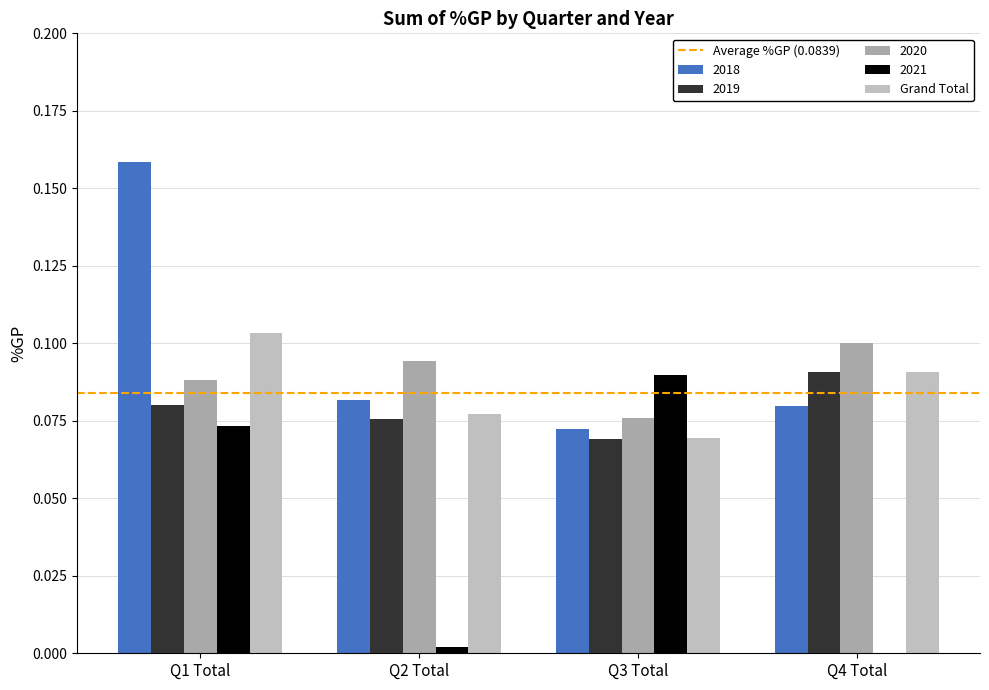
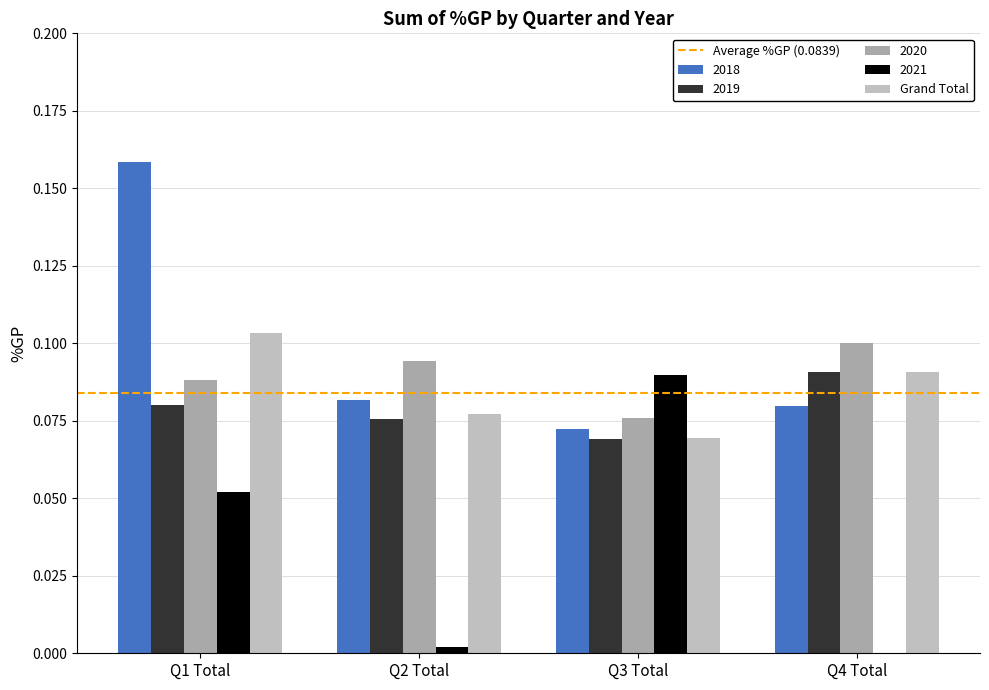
  {
    "2018": {
      "Q1 Total": 0.158,
      "Q2 Total": 0.082,
      "Q3 Total": 0.072,
      "Q4 Total": 0.080
    },
    "2019": {
      "Q1 Total": 0.080,
      "Q2 Total": 0.076,
      "Q3 Total": 0.069,
      "Q4 Total": 0.091
    },
    "2021": {
-     "Q1 Total": 0.073,
+     "Q1 Total": 0.052,
      "Q2 Total": 0.002,
      "Q3 Total": 0.090,
      "Q4 Total": 0.000
    }
  }
